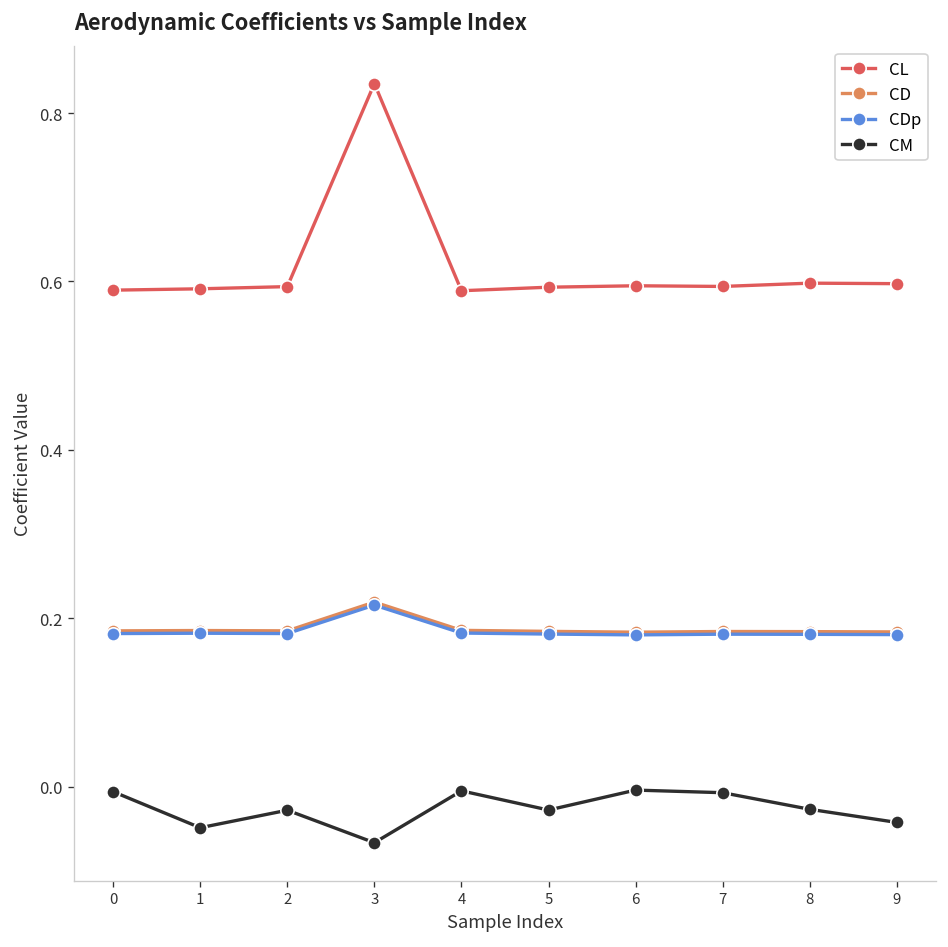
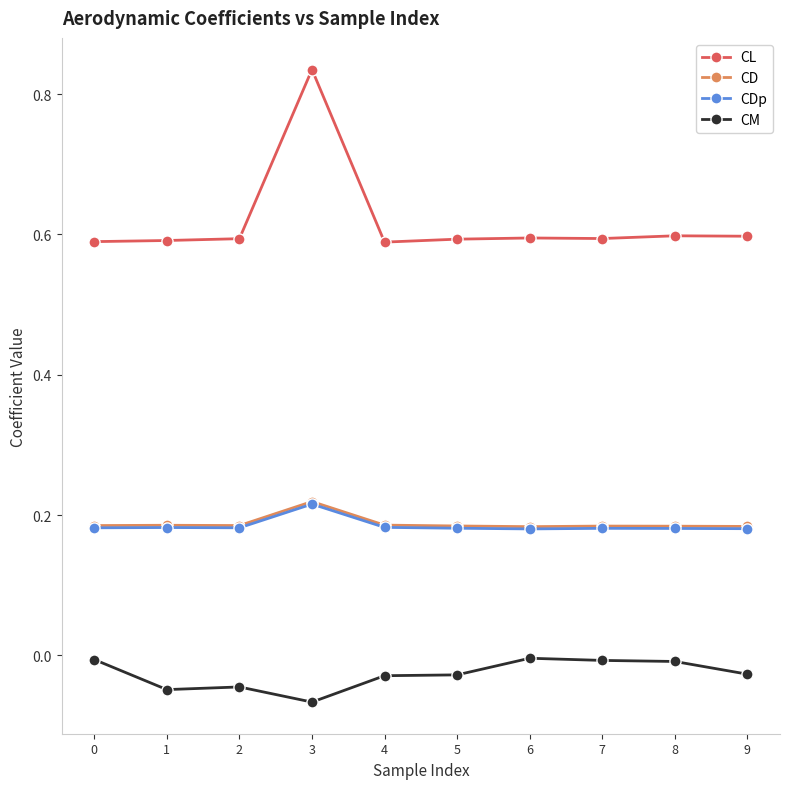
  {
    "CM": {
      "0": -0.01,
      "1": -0.05,
-     "2": -0.03,
+     "2": -0.05,
      "3": -0.07,
-     "4": -0.01,
+     "4": -0.03,
      "5": -0.03,
      "6": 0.00,
      "7": -0.01,
-     "8": -0.03,
-     "9": -0.04
+     "8": -0.01,
+     "9": -0.03
    }
  }
